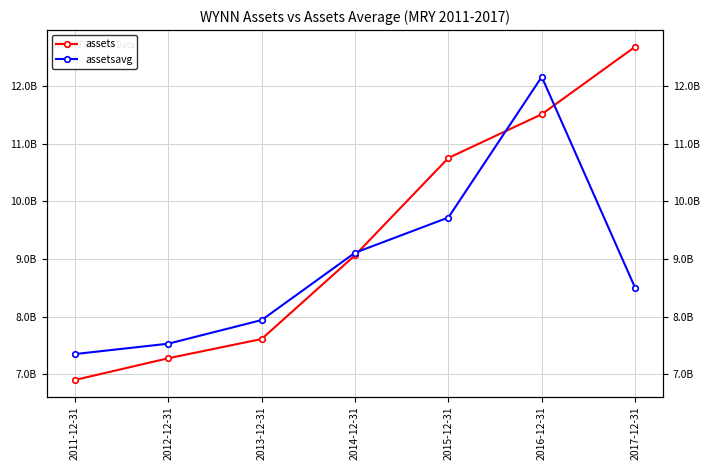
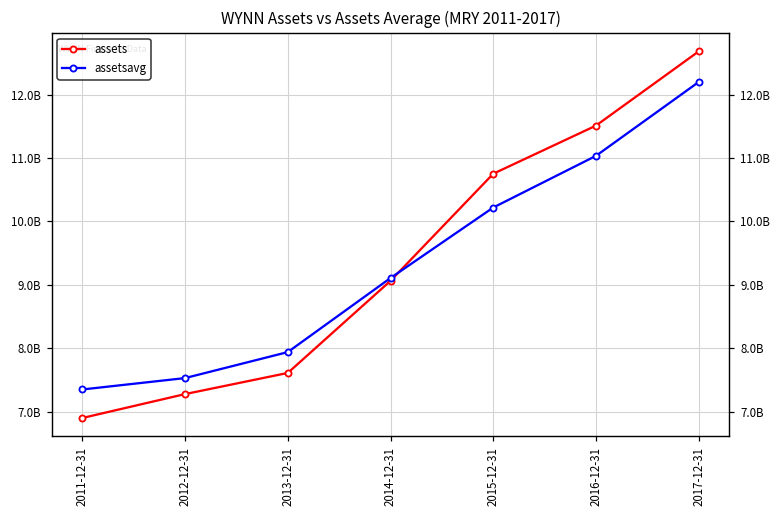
  {
    "assets": {
      "2011-12-31": 6900000000,
      "2012-12-31": 7300000000,
      "2013-12-31": 7600000000,
      "2015-12-31": 10800000000,
      "2016-12-31": 11500000000,
      "2017-12-31": 12700000000
    },
    "assetsavg": {
      "2011-12-31": 7300000000,
      "2012-12-31": 7500000000,
      "2013-12-31": 7900000000,
-     "2015-12-31": 9700000000,
-     "2016-12-31": 12200000000,
-     "2017-12-31": 8500000000
+     "2015-12-31": 10200000000,
+     "2016-12-31": 11000000000,
+     "2017-12-31": 12200000000
    }
  }
